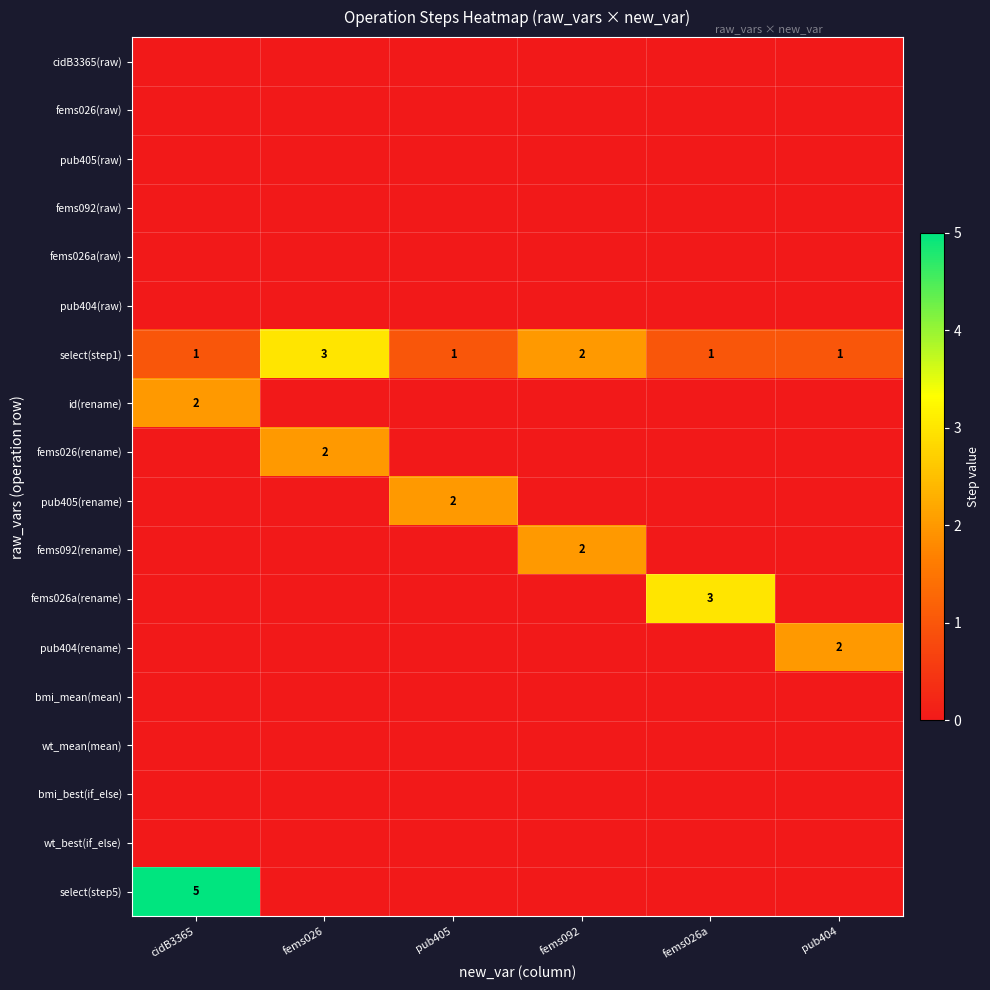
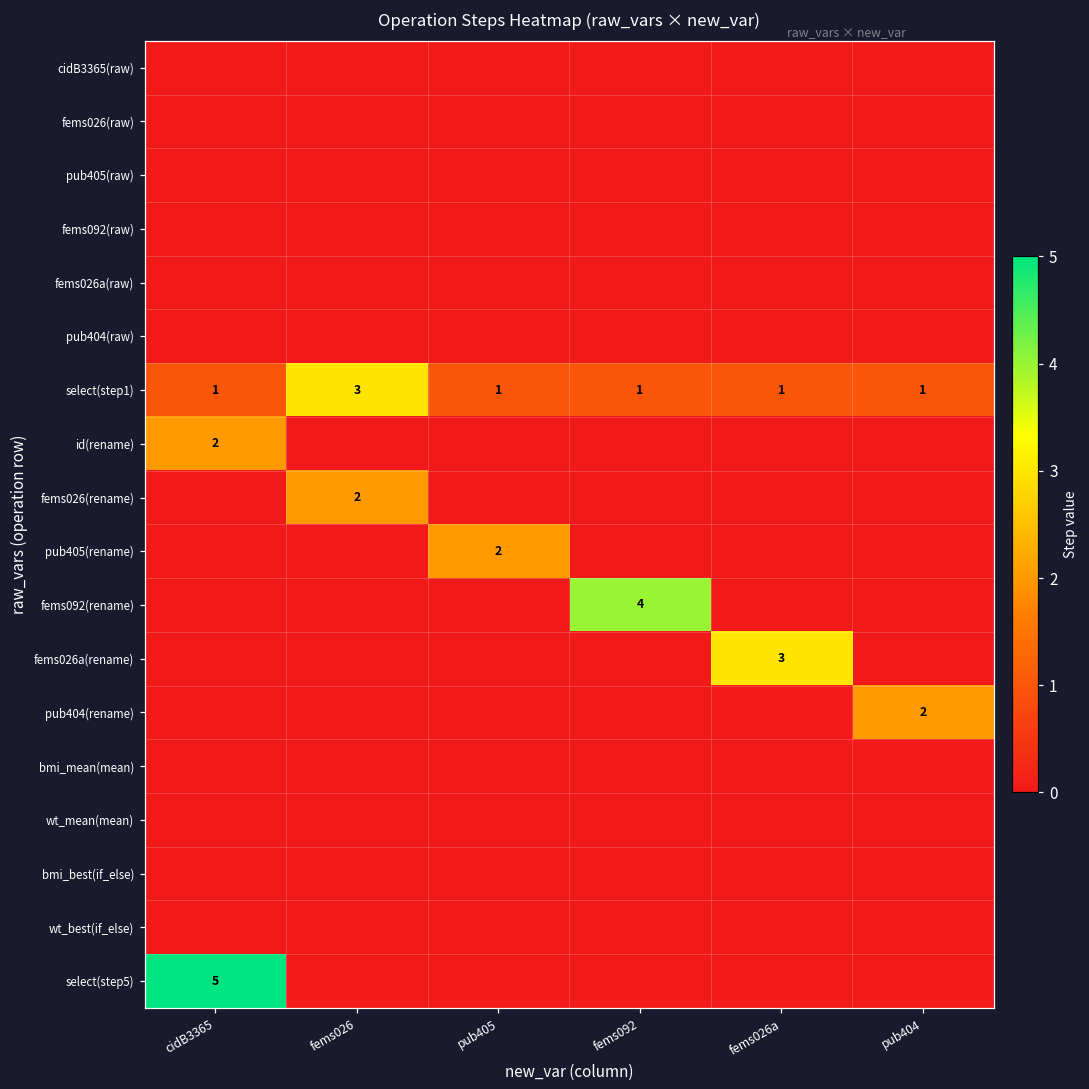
  {
    "select(step1)": {
      "cidB3365": 1,
      "fems026": 3,
      "pub405": 1,
-     "fems092": 2,
+     "fems092": 1,
      "fems026a": 1,
      "pub404": 1
    },
    "id(rename)": {
      "cidB3365": 2
    },
    "fems026(rename)": {
      "fems026": 2
    },
    "pub405(rename)": {
      "pub405": 2
    },
    "fems092(rename)": {
-     "fems092": 2
+     "fems092": 4
    },
    "fems026a(rename)": {
      "fems026a": 3
    },
    "pub404(rename)": {
      "pub404": 2
    },
    "select(step5)": {
      "cidB3365": 5
    }
  }
